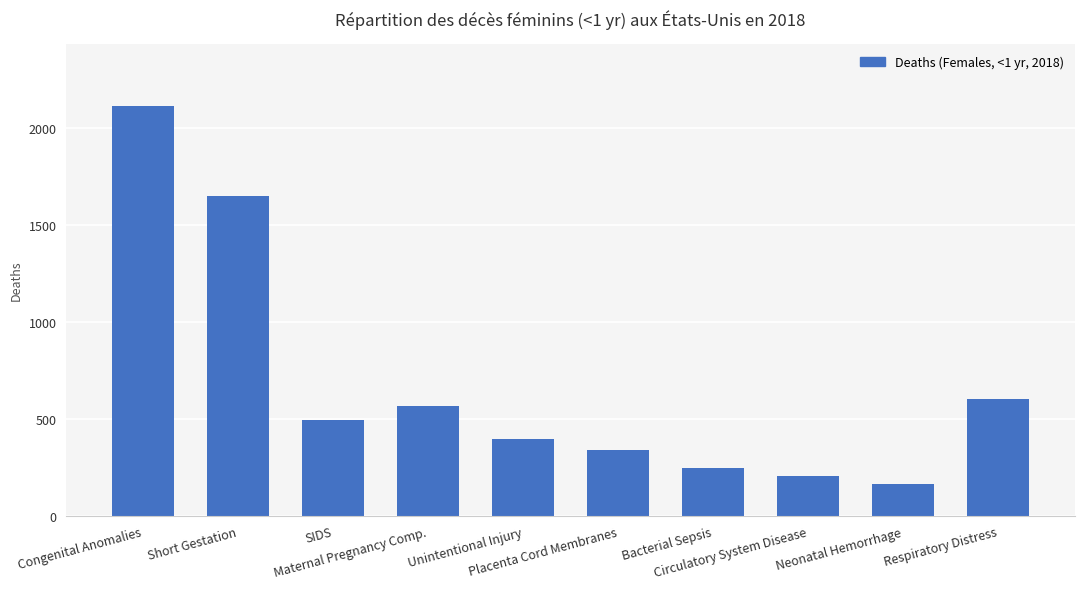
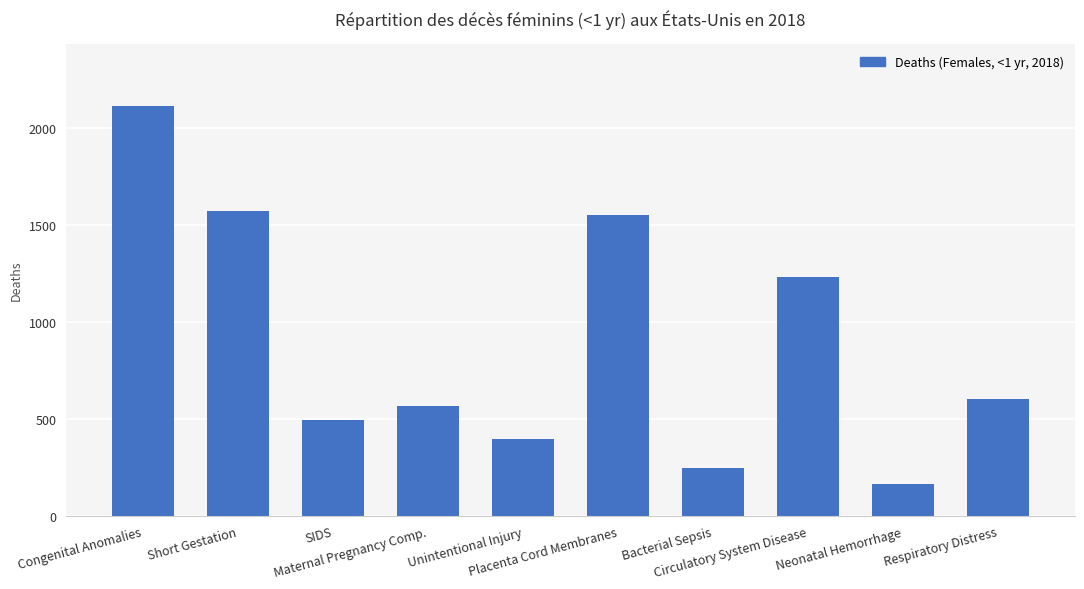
  {
    "Congenital Anomalies": 2120,
-   "Short Gestation": 1650,
+   "Short Gestation": 1570,
    "SIDS": 500,
    "Maternal Pregnancy Comp.": 570,
    "Unintentional Injury": 400,
-   "Placenta Cord Membranes": 340,
+   "Placenta Cord Membranes": 1550,
    "Bacterial Sepsis": 250,
-   "Circulatory System Disease": 200,
+   "Circulatory System Disease": 1230,
    "Neonatal Hemorrhage": 170,
    "Respiratory Distress": 610
  }
